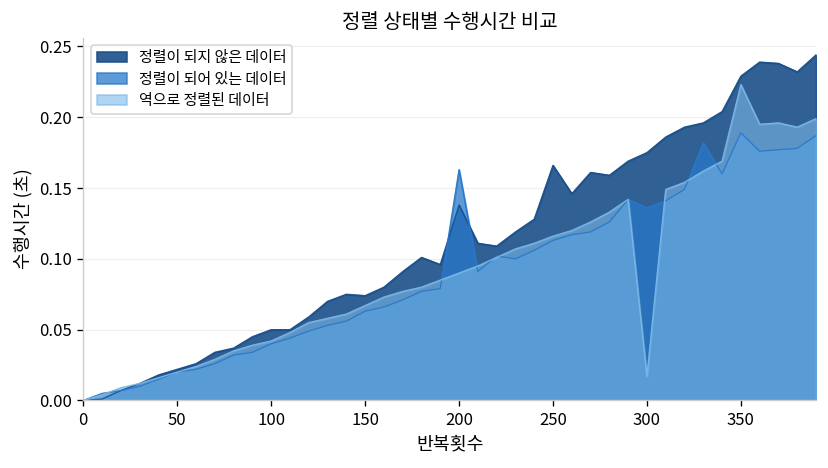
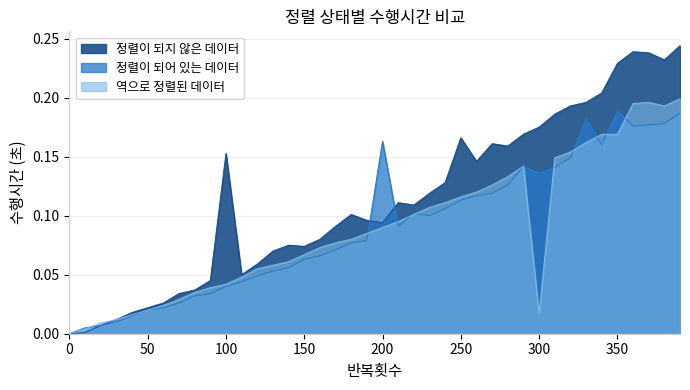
  {
    "정렬이 되지 않은 데이터": {
-     "100": 0.050,
+     "100": 0.153,
      "150": 0.074,
-     "200": 0.138,
+     "200": 0.094,
      "250": 0.166,
      "300": 0.175,
      "350": 0.229
    },
    "정렬이 되어 있는 데이터": {
      "150": 0.063,
      "200": 0.163,
      "250": 0.113,
      "300": 0.136,
      "350": 0.189
    },
    "역으로 정렬된 데이터": {
      "150": 0.067,
      "200": 0.090,
      "250": 0.116,
      "300": 0.017,
-     "350": 0.223
+     "350": 0.169
    }
  }
